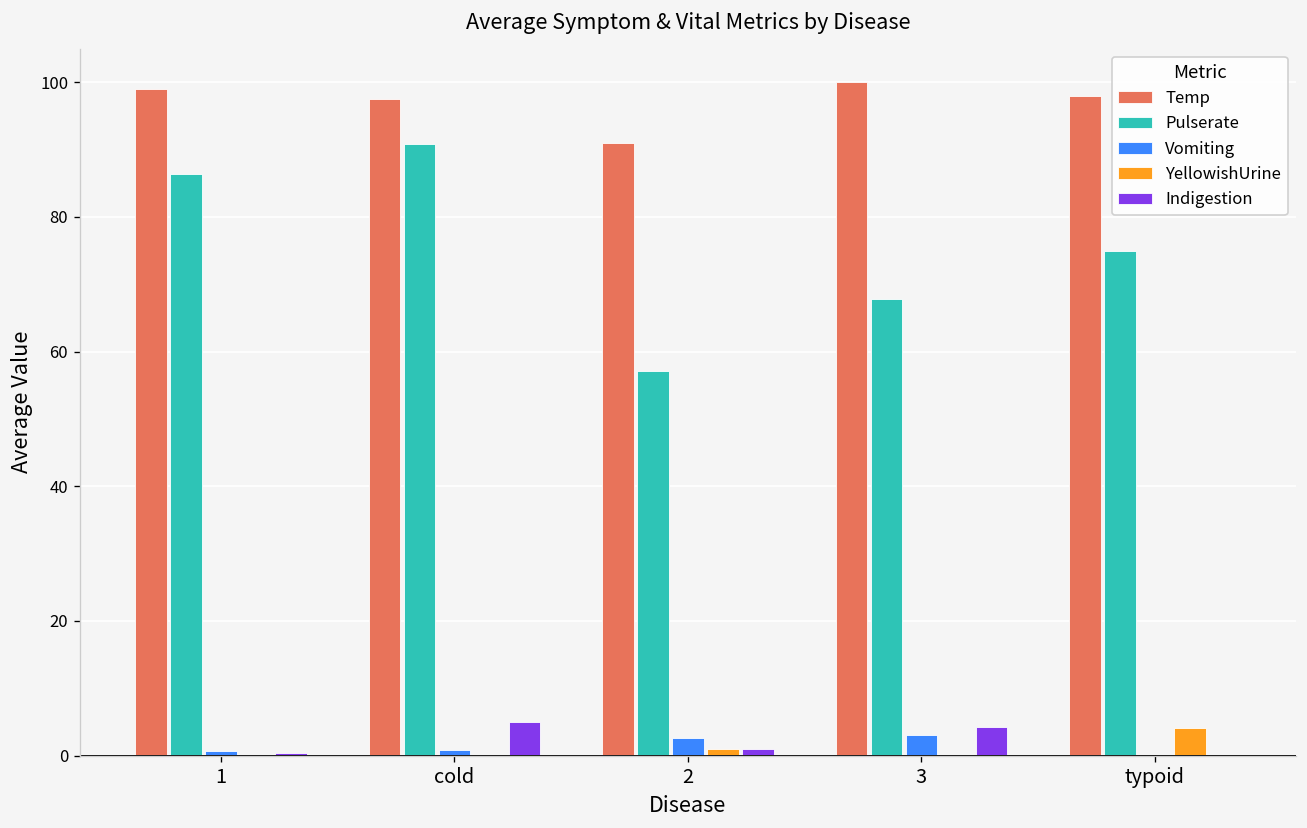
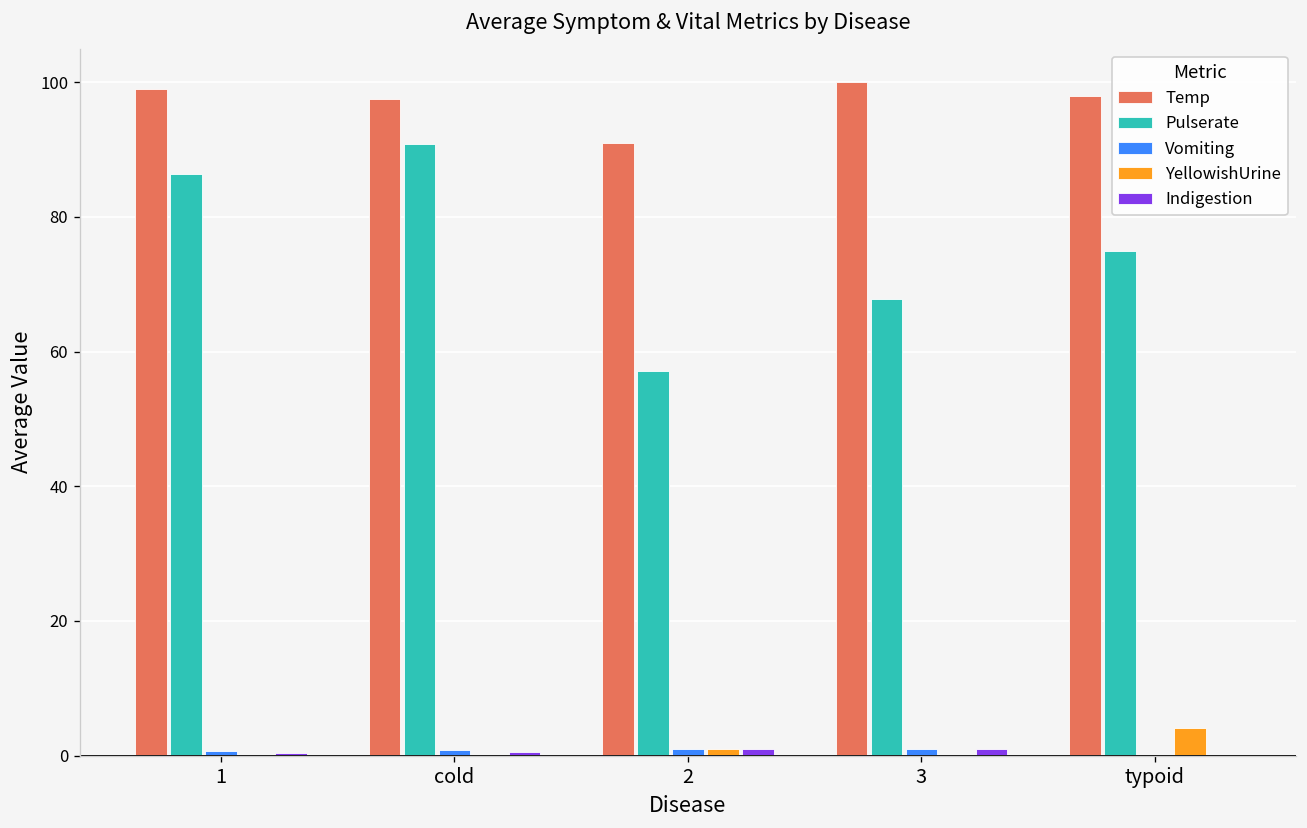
  {
    "Temp": {
      "1": 99,
      "cold": 97,
      "2": 91,
      "3": 100,
      "typoid": 98
    },
    "Pulserate": {
      "1": 86,
      "cold": 91,
      "2": 57,
      "3": 68,
      "typoid": 75
    },
    "Vomiting": {
      "1": 1,
      "cold": 1,
-     "2": 3,
-     "3": 3,
+     "2": 1,
+     "3": 1,
      "typoid": 0
    },
    "YellowishUrine": {
      "1": 0,
      "cold": 0,
      "2": 1,
      "3": 0,
      "typoid": 4
    },
    "Indigestion": {
-     "cold": 5,
+     "cold": 1,
      "2": 1,
-     "3": 4,
+     "3": 1,
      "typoid": 0
    }
  }
